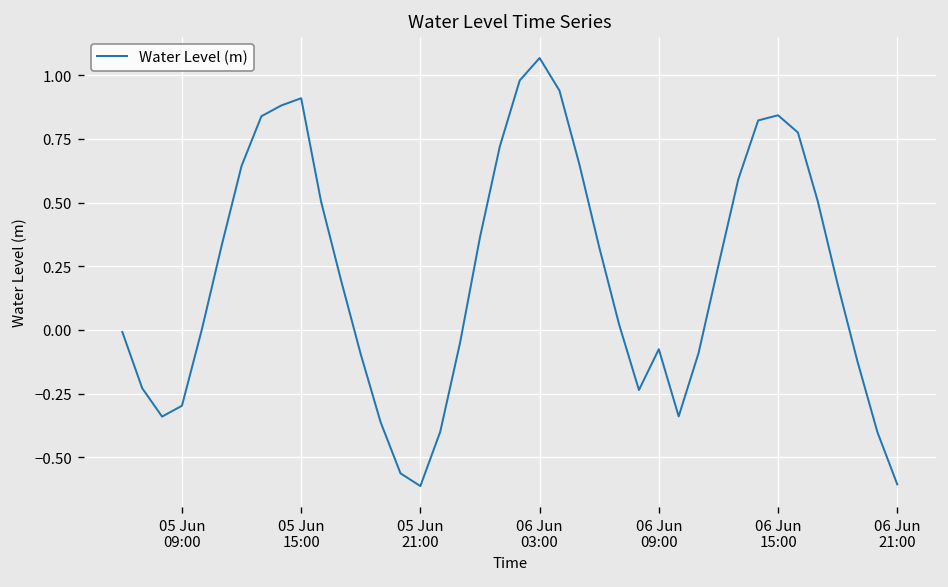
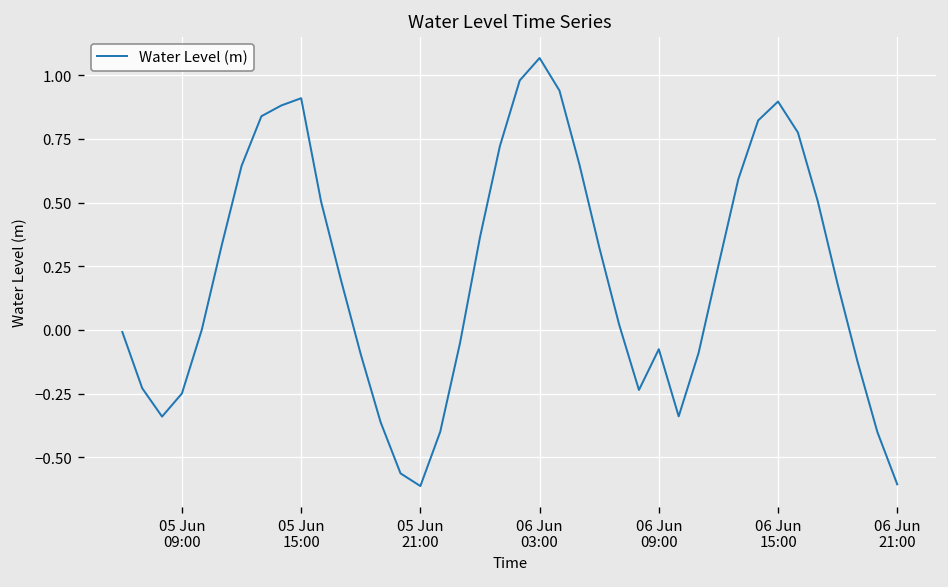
  {
-   "05 Jun 09:00": -0.30,
+   "05 Jun 09:00": -0.25,
    "05 Jun 15:00": 0.91,
    "05 Jun 21:00": -0.61,
    "06 Jun 03:00": 1.07,
    "06 Jun 09:00": -0.08,
-   "06 Jun 15:00": 0.84,
+   "06 Jun 15:00": 0.90,
    "06 Jun 21:00": -0.61
  }
